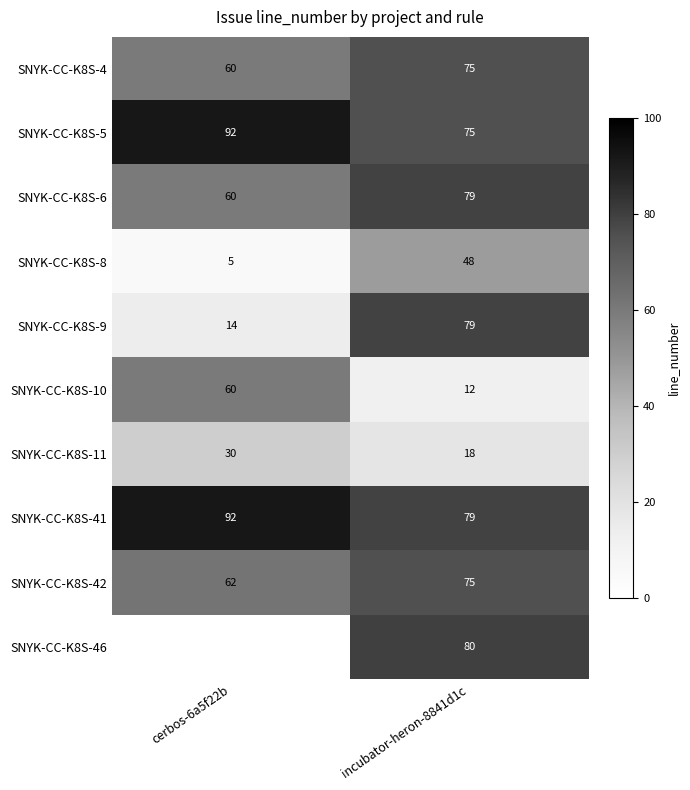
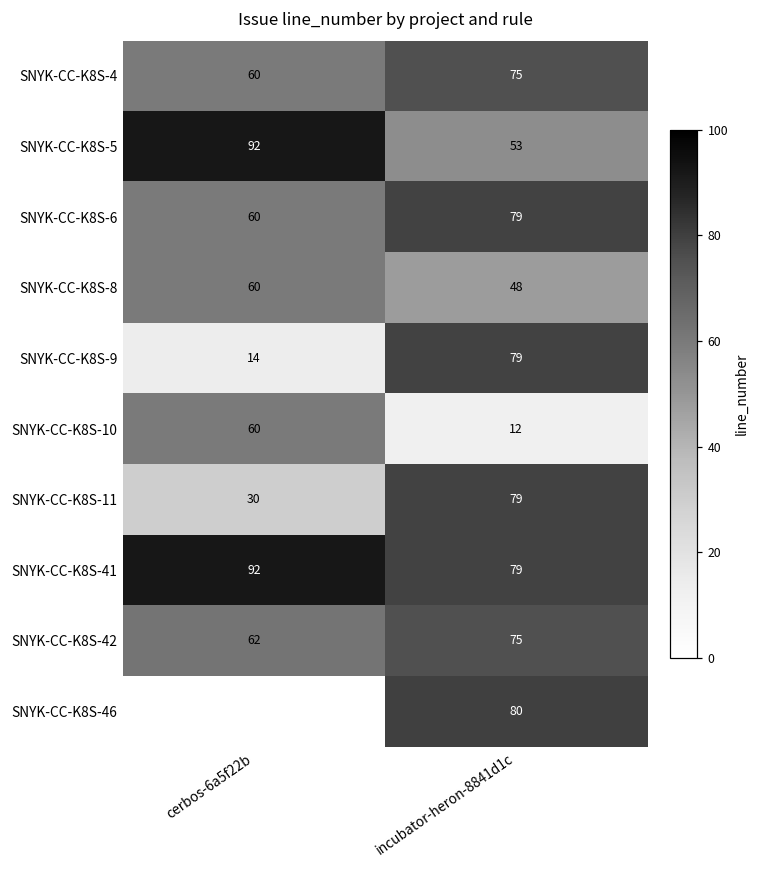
  {
    "SNYK-CC-K8S-4": {
      "cerbos-6a5f22b": 60,
      "incubator-heron-8841d1c": 75
    },
    "SNYK-CC-K8S-5": {
      "cerbos-6a5f22b": 92,
-     "incubator-heron-8841d1c": 75
+     "incubator-heron-8841d1c": 53
    },
    "SNYK-CC-K8S-6": {
      "cerbos-6a5f22b": 60,
      "incubator-heron-8841d1c": 79
    },
    "SNYK-CC-K8S-8": {
-     "cerbos-6a5f22b": 5,
+     "cerbos-6a5f22b": 60,
      "incubator-heron-8841d1c": 48
    },
    "SNYK-CC-K8S-9": {
      "cerbos-6a5f22b": 14,
      "incubator-heron-8841d1c": 79
    },
    "SNYK-CC-K8S-10": {
      "cerbos-6a5f22b": 60,
      "incubator-heron-8841d1c": 12
    },
    "SNYK-CC-K8S-11": {
      "cerbos-6a5f22b": 30,
-     "incubator-heron-8841d1c": 18
+     "incubator-heron-8841d1c": 79
    },
    "SNYK-CC-K8S-41": {
      "cerbos-6a5f22b": 92,
      "incubator-heron-8841d1c": 79
    },
    "SNYK-CC-K8S-42": {
      "cerbos-6a5f22b": 62,
      "incubator-heron-8841d1c": 75
    },
    "SNYK-CC-K8S-46": {
      "incubator-heron-8841d1c": 80
    }
  }
